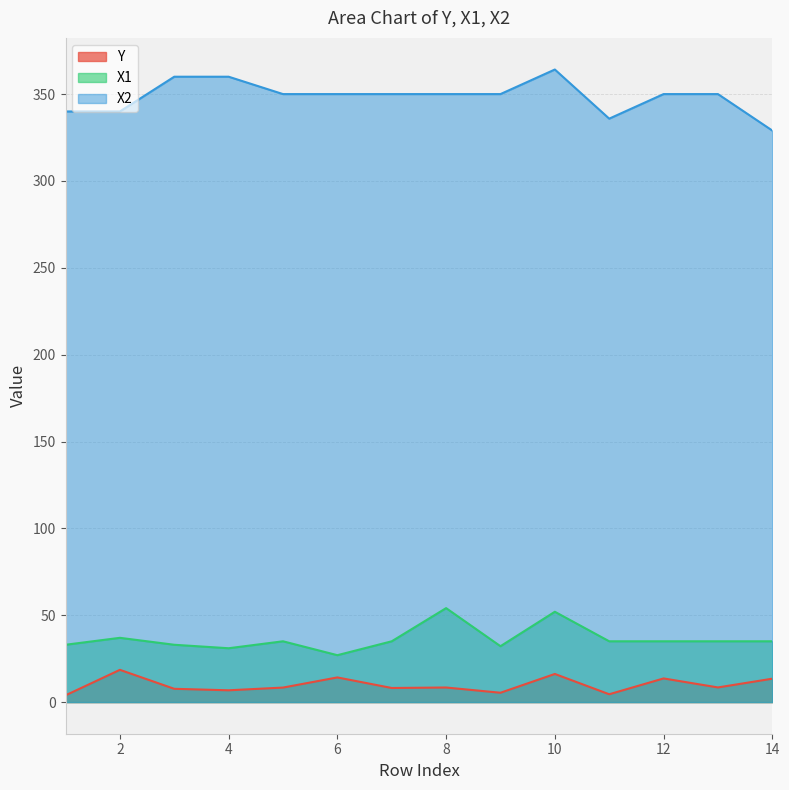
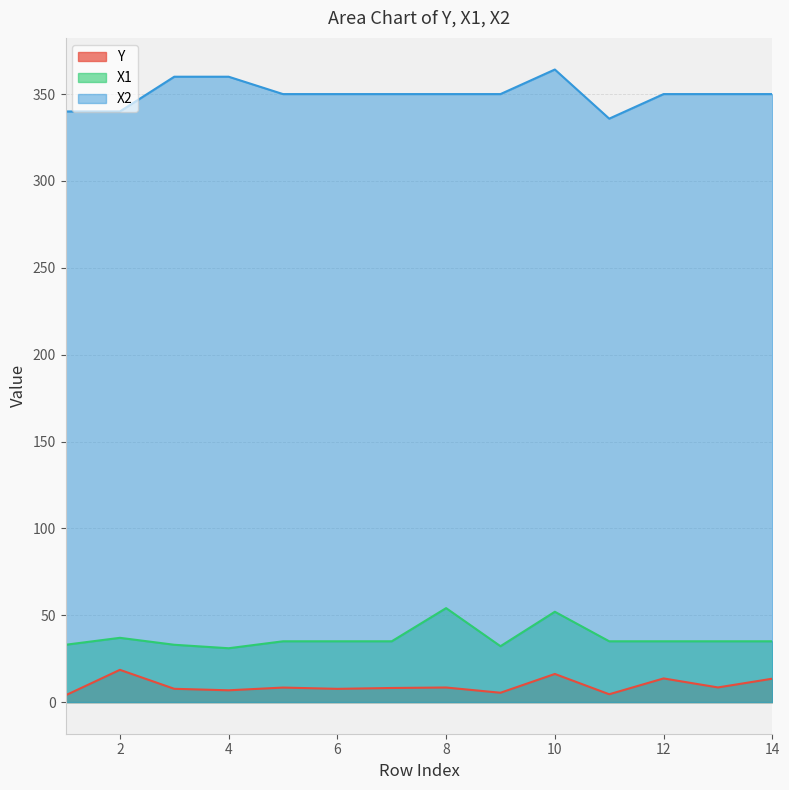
  {
    "Y": {
      "2": 19,
      "4": 7,
-     "6": 14,
+     "6": 8,
      "8": 8,
      "10": 16,
      "12": 14,
      "14": 13
    },
    "X1": {
      "2": 37,
      "4": 31,
-     "6": 27,
+     "6": 35,
      "8": 54,
      "10": 52,
      "12": 35,
      "14": 35
    },
    "X2": {
      "4": 360,
      "6": 350,
      "8": 350,
      "10": 364,
      "12": 350,
-     "14": 329
+     "14": 350
    }
  }
